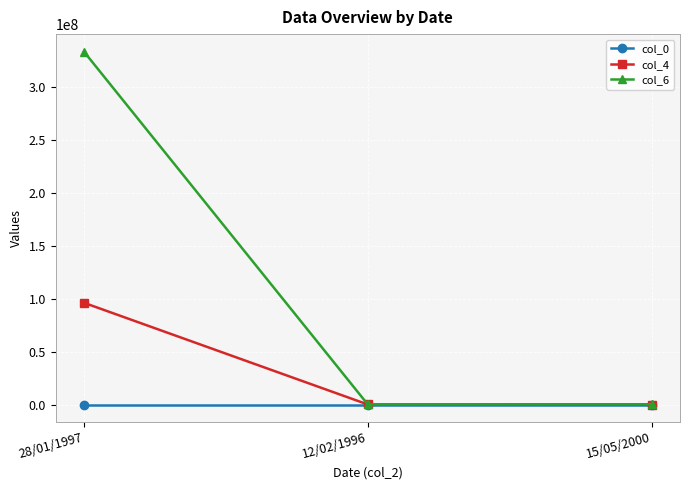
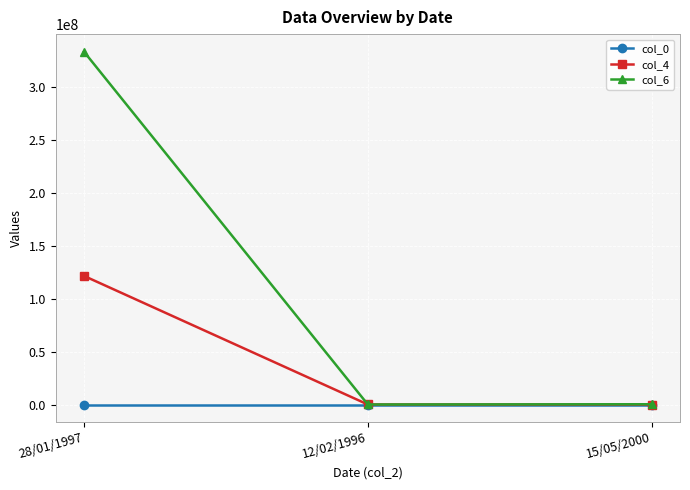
  {
    "col_0": {
      "28/01/1997": 0
    },
    "col_4": {
-     "28/01/1997": 96000000
+     "28/01/1997": 121000000
    },
    "col_6": {
      "28/01/1997": 333000000
    }
  }
